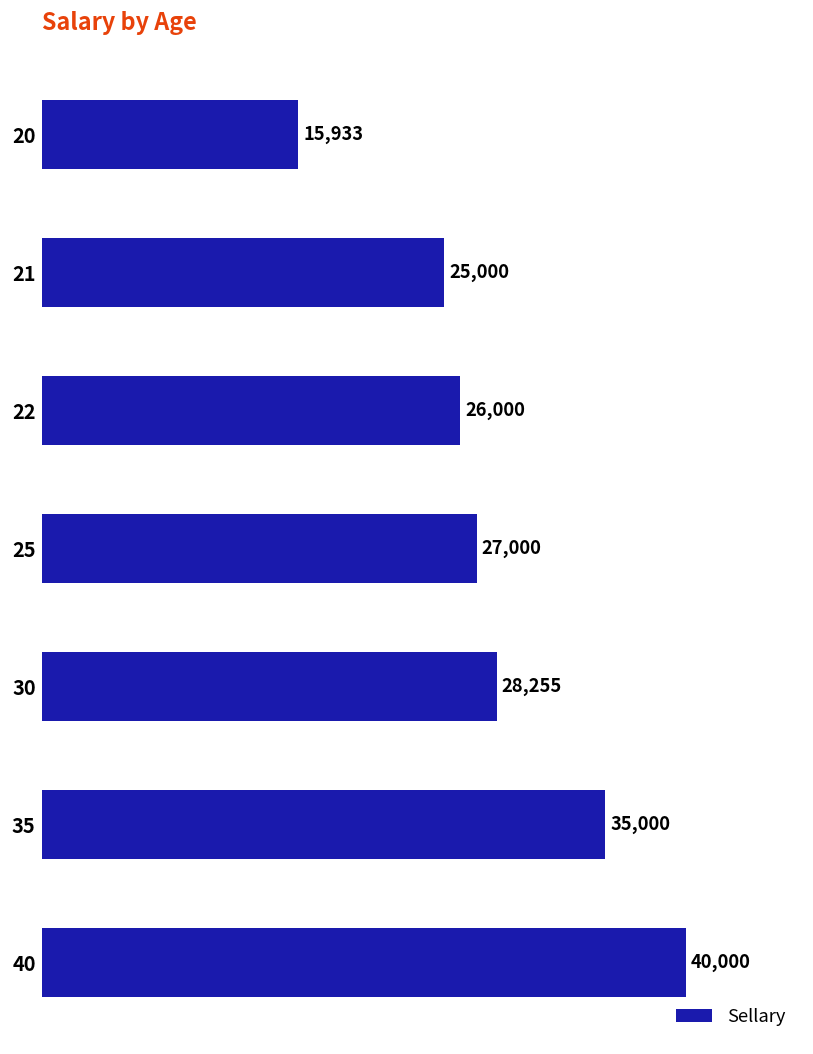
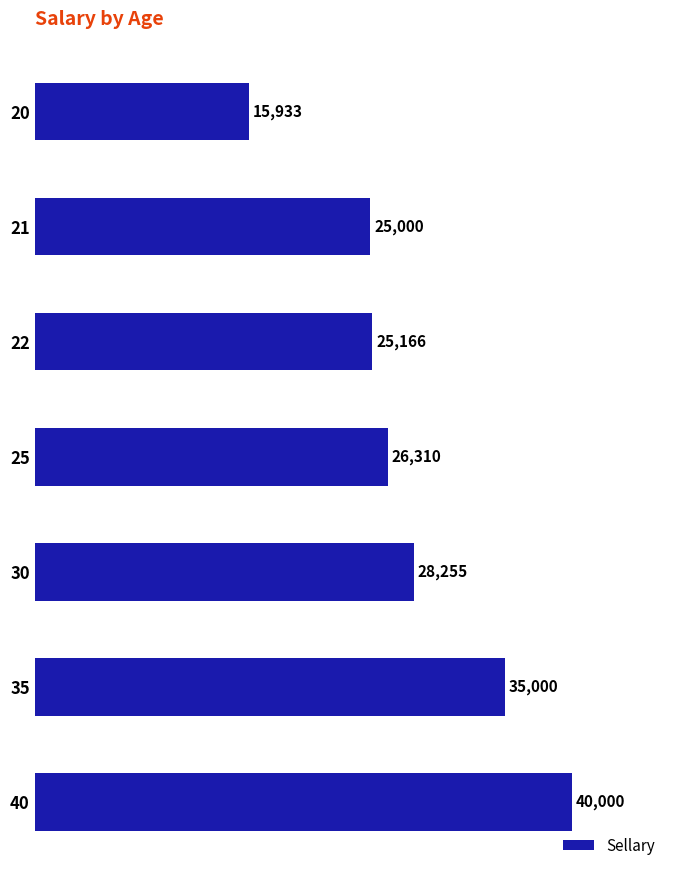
  {
    "20": "15,933",
    "21": "25,000",
-   "22": "26,000",
-   "25": "27,000",
+   "22": "25,166",
+   "25": "26,310",
    "30": "28,255",
    "35": "35,000",
    "40": "40,000"
  }
